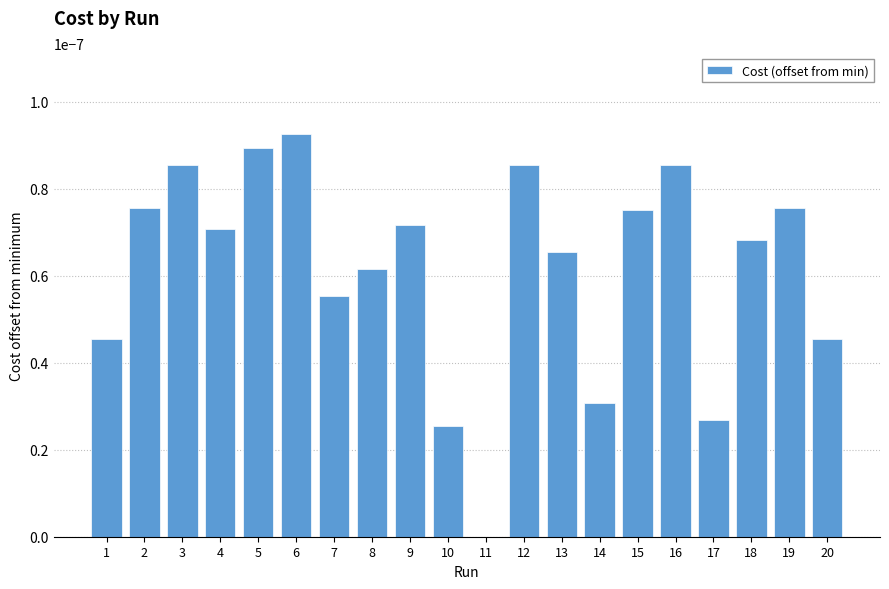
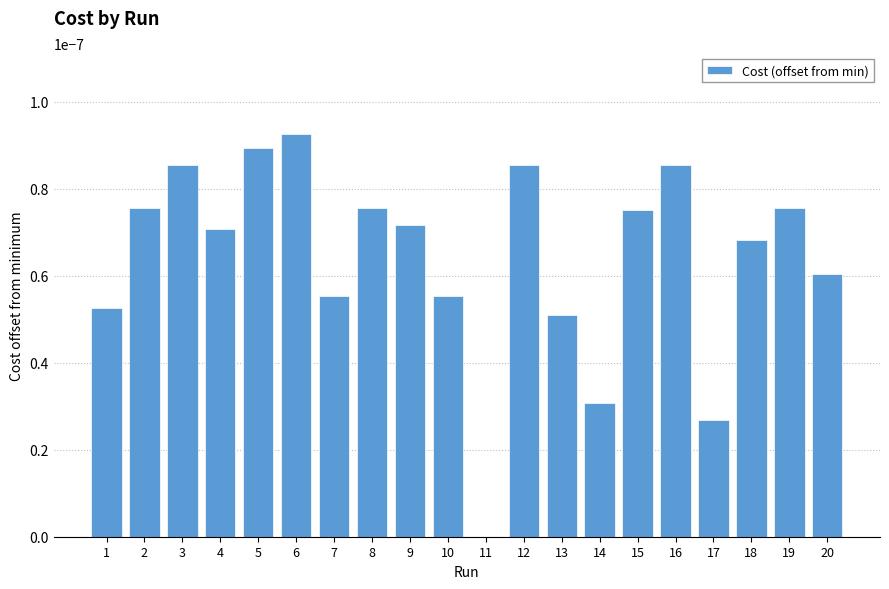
  {
-   "1": 0.000000045,
+   "1": 0.000000053,
    "2": 0.000000075,
    "3": 0.000000085,
    "4": 0.000000071,
    "5": 0.000000089,
    "6": 0.000000093,
    "7": 0.000000055,
-   "8": 0.000000061,
+   "8": 0.000000075,
    "9": 0.000000072,
-   "10": 0.000000025,
+   "10": 0.000000055,
    "11": 0.000000000,
    "12": 0.000000085,
-   "13": 0.000000065,
+   "13": 0.000000051,
    "14": 0.000000031,
    "15": 0.000000075,
    "16": 0.000000085,
    "17": 0.000000027,
    "18": 0.000000068,
    "19": 0.000000075,
-   "20": 0.000000045
+   "20": 0.000000060
  }
